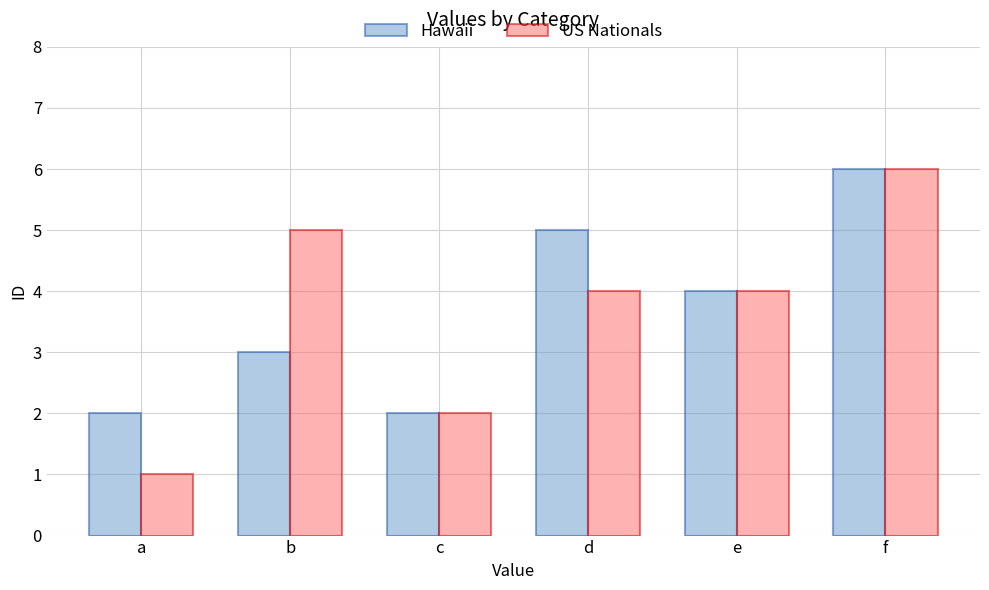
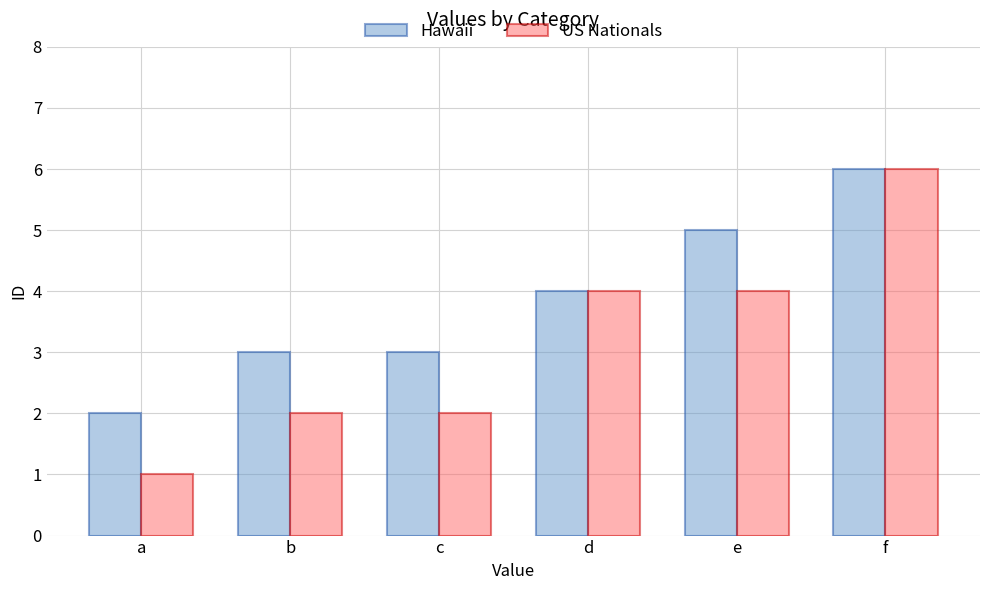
  {
    "Hawaii": {
      "a": 2,
      "b": 3,
-     "c": 2,
-     "d": 5,
-     "e": 4,
+     "c": 3,
+     "d": 4,
+     "e": 5,
      "f": 6
    },
    "US Nationals": {
      "a": 1,
-     "b": 5,
+     "b": 2,
      "c": 2,
      "d": 4,
      "e": 4,
      "f": 6
    }
  }
